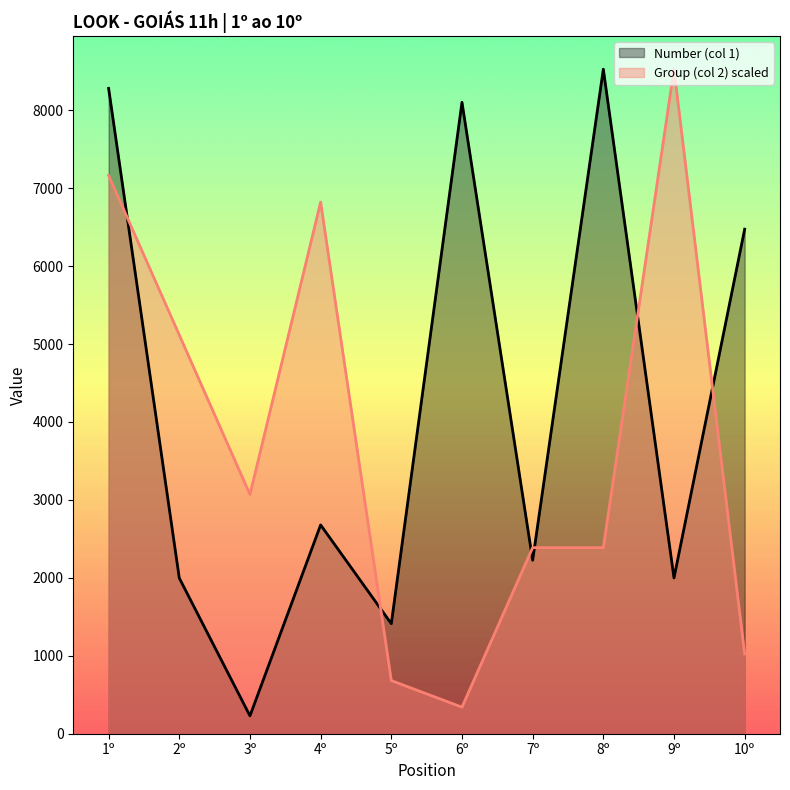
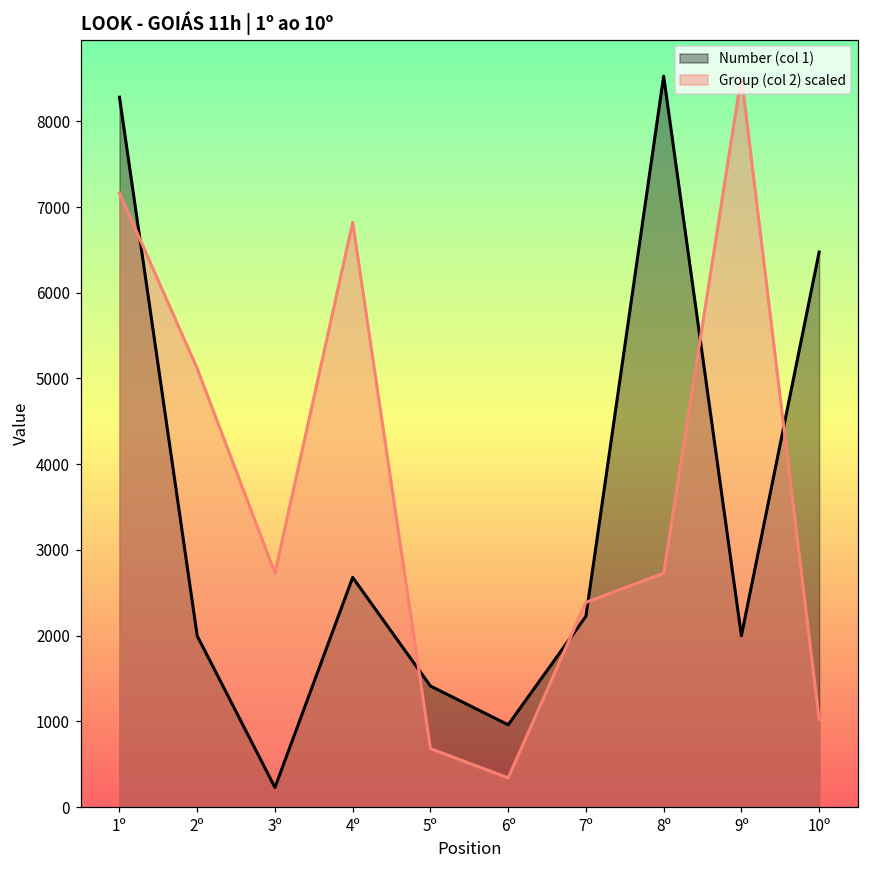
  {
    "Number (col 1)": {
      "1º": 8300,
      "2º": 2000,
      "3º": 200,
      "4º": 2700,
      "5º": 1400,
-     "6º": 8100,
+     "6º": 1000,
      "7º": 2200,
      "8º": 8500,
      "9º": 2000,
      "10º": 6500
    },
    "Group (col 2) scaled": {
      "1º": 7200,
      "2º": 5100,
-     "3º": 3100,
+     "3º": 2700,
      "4º": 6800,
      "5º": 700,
      "6º": 300,
      "7º": 2400,
-     "8º": 2400,
+     "8º": 2700,
      "10º": 1000
    }
  }
